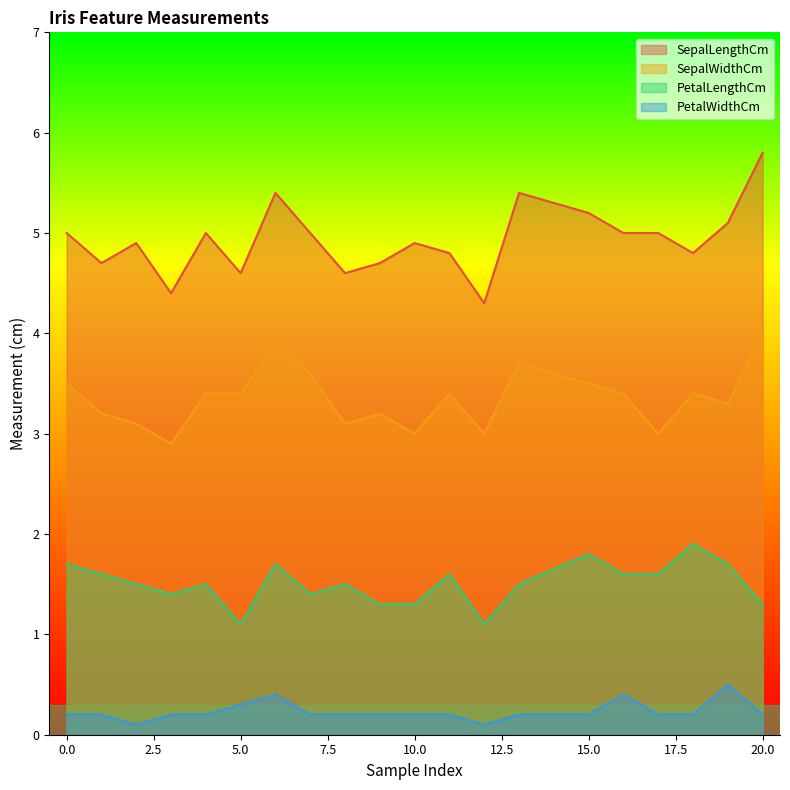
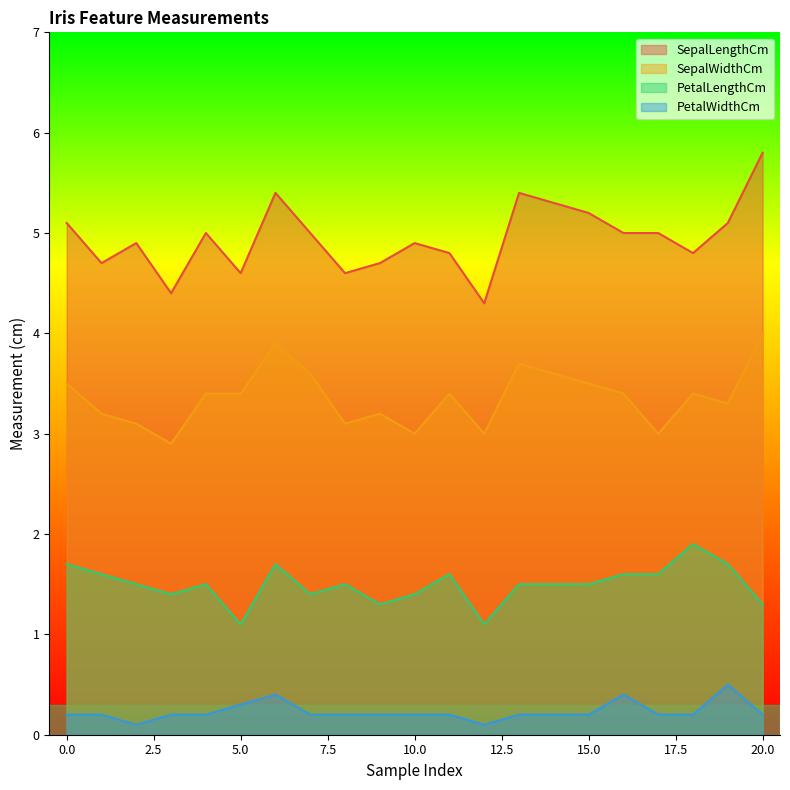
  {
    "SepalLengthCm": {
-     "0.0": 5.0,
+     "0.0": 5.1,
      "5.0": 4.6,
      "10.0": 4.9,
      "15.0": 5.2,
      "20.0": 5.8
    },
    "SepalWidthCm": {
      "0.0": 3.5,
      "5.0": 3.4,
      "10.0": 3.0,
      "15.0": 3.5,
      "20.0": 4.0
    },
    "PetalLengthCm": {
      "0.0": 1.7,
      "5.0": 1.1,
-     "10.0": 1.3,
-     "15.0": 1.8,
+     "10.0": 1.4,
+     "15.0": 1.5,
      "20.0": 1.3
    }
  }
